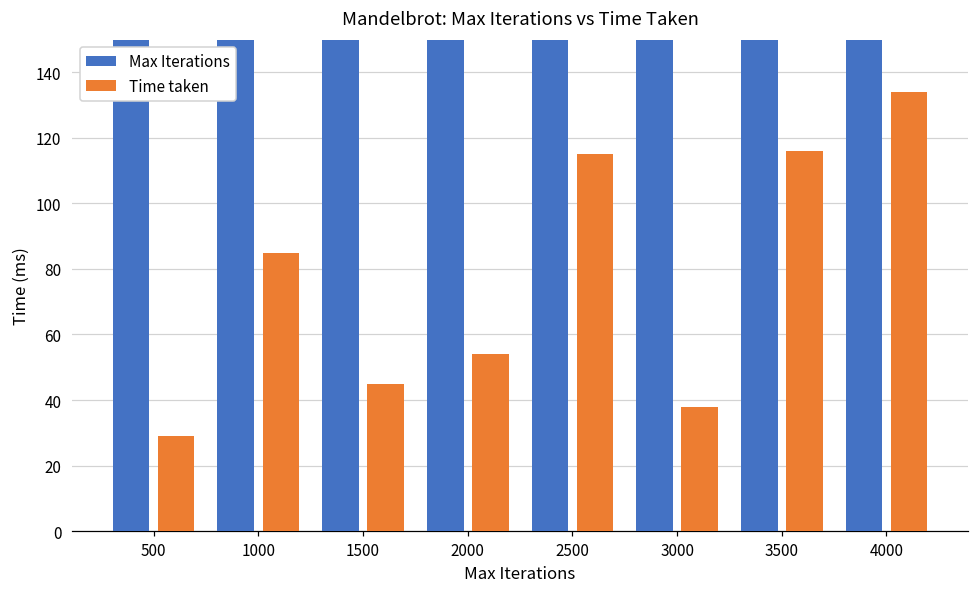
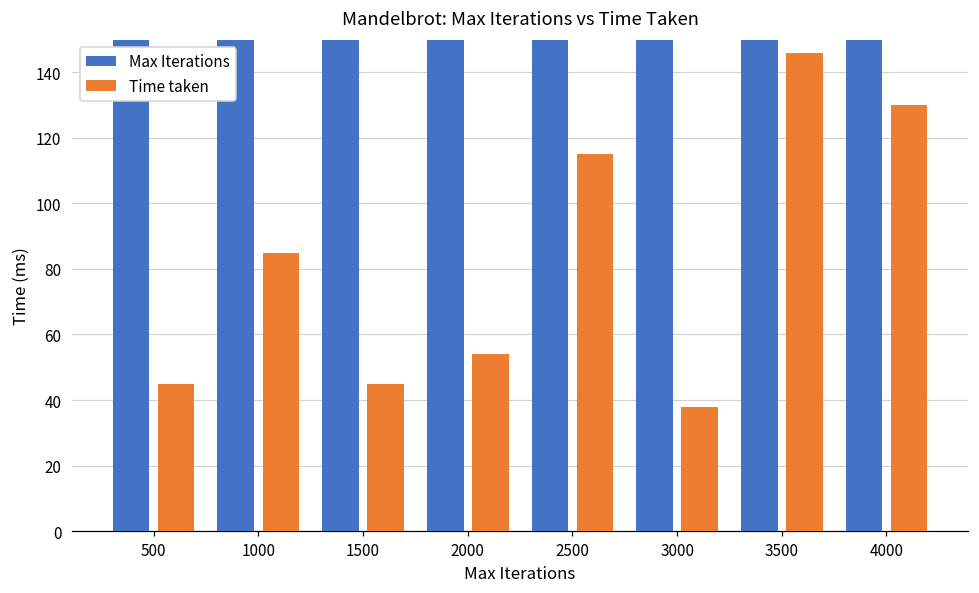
  {
    "Time taken": {
-     "500": 29,
+     "500": 45,
      "1000": 85,
      "1500": 45,
      "2000": 54,
      "2500": 115,
      "3000": 38,
-     "3500": 116,
-     "4000": 134
+     "3500": 146,
+     "4000": 130
    }
  }
